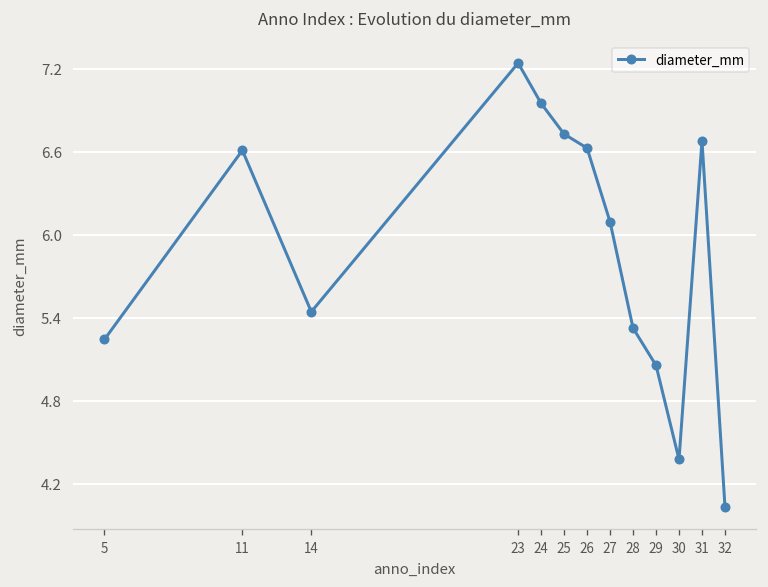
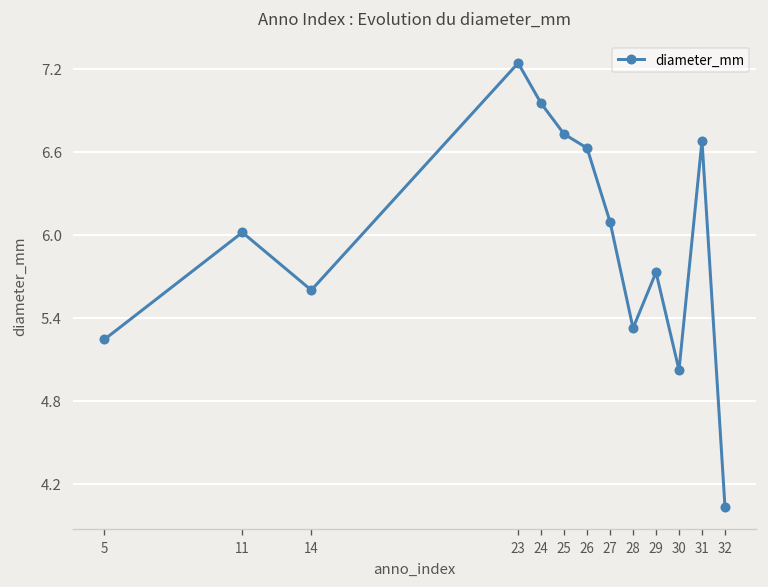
  {
    "5": 5.24,
-   "11": 6.61,
-   "14": 5.44,
+   "11": 6.02,
+   "14": 5.60,
    "23": 7.24,
    "24": 6.95,
    "25": 6.73,
    "26": 6.63,
    "27": 6.09,
    "28": 5.33,
-   "29": 5.06,
-   "30": 4.38,
+   "29": 5.73,
+   "30": 5.02,
    "31": 6.68,
    "32": 4.03
  }
